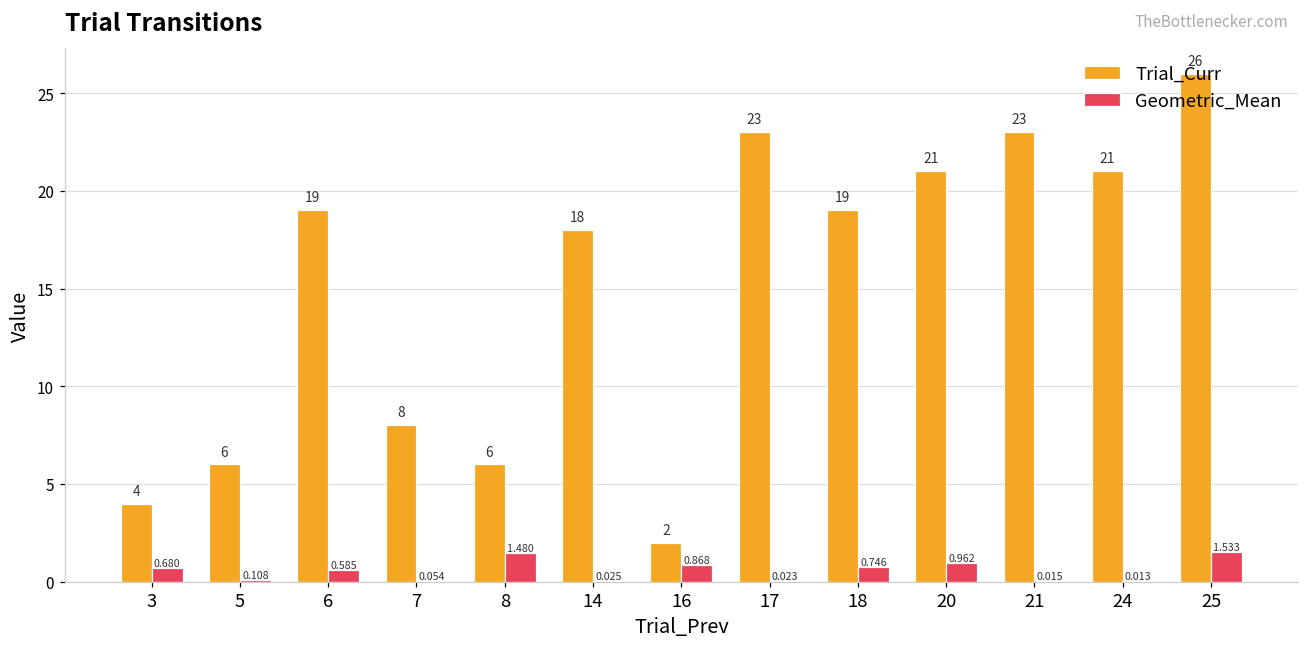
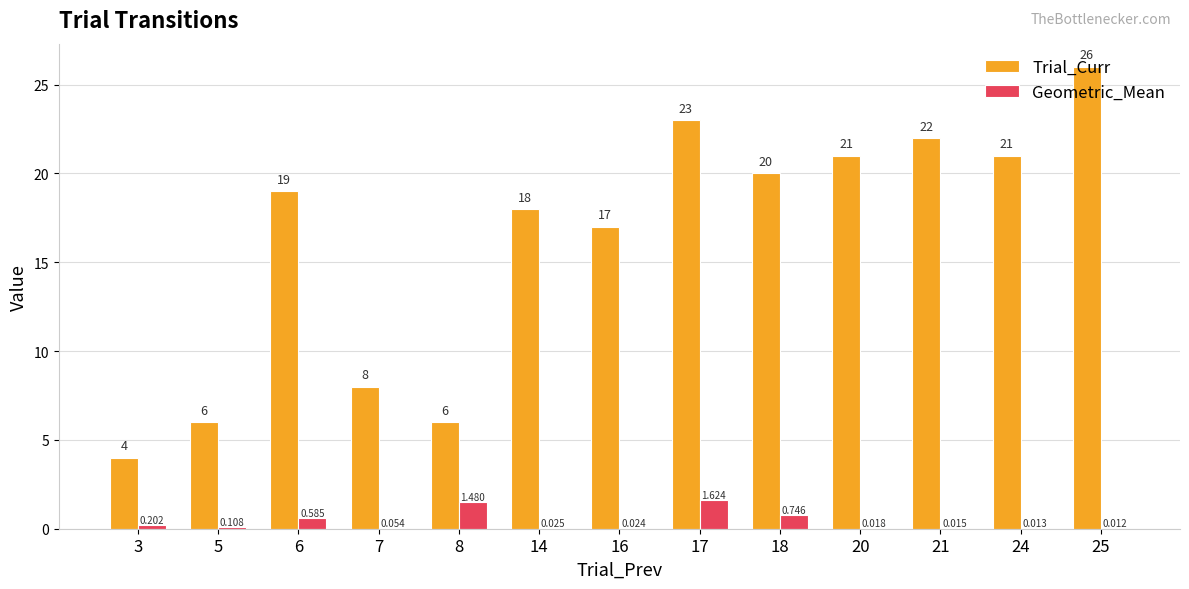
  {
    "Trial_Curr": {
      "3": 4,
      "5": 6,
      "6": 19,
      "7": 8,
      "8": 6,
      "14": 18,
-     "16": 2,
+     "16": 17,
      "17": 23,
-     "18": 19,
+     "18": 20,
      "20": 21,
-     "21": 23,
+     "21": 22,
      "24": 21,
      "25": 26
    },
    "Geometric_Mean": {
-     "3": 0.680,
+     "3": 0.202,
      "5": 0.108,
      "6": 0.585,
      "7": 0.054,
      "8": 1.480,
      "14": 0.025,
-     "16": 0.868,
-     "17": 0.023,
+     "16": 0.024,
+     "17": 1.624,
      "18": 0.746,
-     "20": 0.962,
+     "20": 0.018,
      "21": 0.015,
      "24": 0.013,
-     "25": 1.533
+     "25": 0.012
    }
  }
